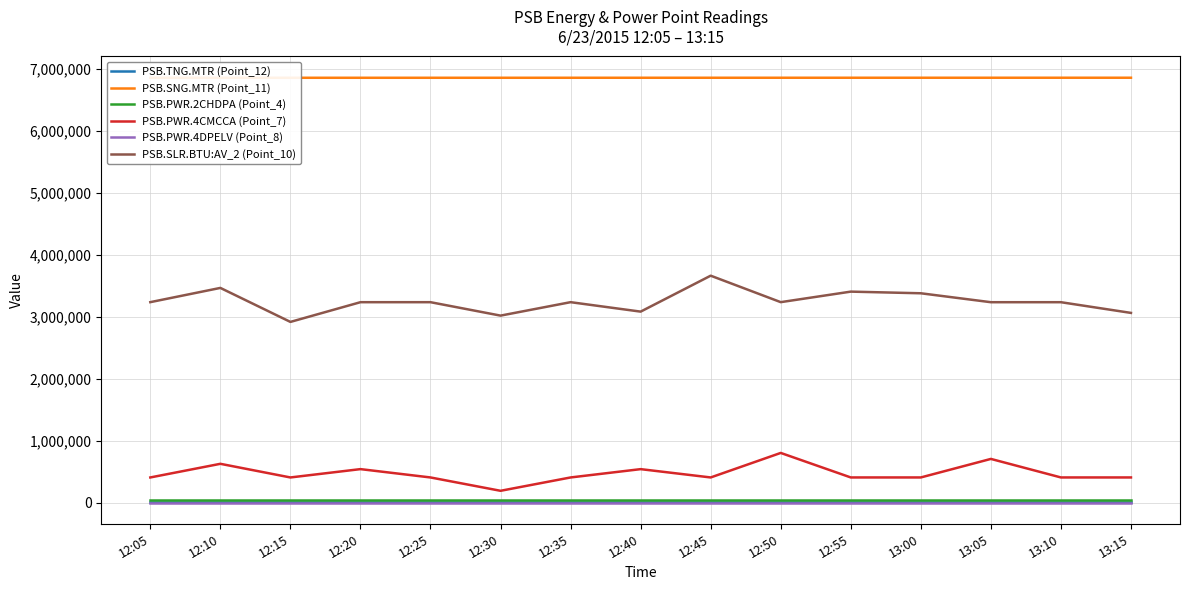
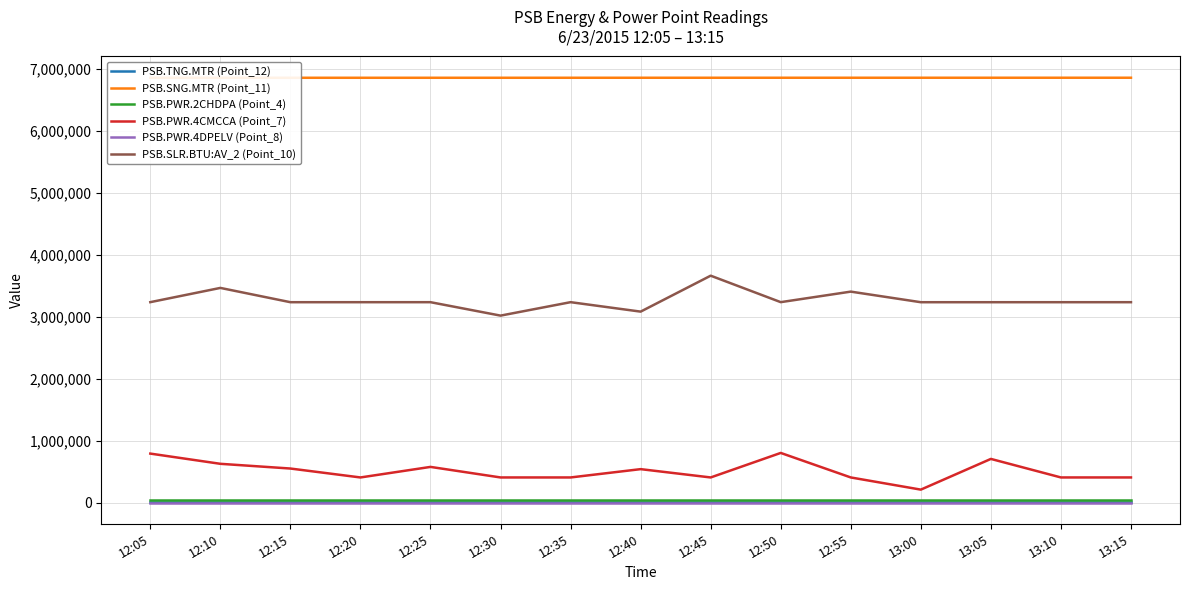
  {
    "PSB.SNG.MTR (Point_11)": {
      "12:20": "6,900,000",
      "12:25": "6,900,000",
      "12:30": "6,900,000",
      "12:35": "6,900,000",
      "12:40": "6,900,000",
      "12:45": "6,900,000",
      "12:50": "6,900,000",
      "12:55": "6,900,000",
      "13:00": "6,900,000",
      "13:05": "6,900,000",
      "13:10": "6,900,000",
      "13:15": "6,900,000"
    },
    "PSB.PWR.4CMCCA (Point_7)": {
-     "12:05": "400,000",
+     "12:05": "800,000",
      "12:10": "600,000",
-     "12:15": "400,000",
-     "12:20": "500,000",
-     "12:25": "400,000",
-     "12:30": "200,000",
+     "12:15": "600,000",
+     "12:20": "400,000",
+     "12:25": "600,000",
+     "12:30": "400,000",
      "12:35": "400,000",
      "12:40": "500,000",
      "12:45": "400,000",
      "12:50": "800,000",
      "12:55": "400,000",
-     "13:00": "400,000",
+     "13:00": "200,000",
      "13:05": "700,000",
      "13:10": "400,000",
      "13:15": "400,000"
    },
    "PSB.SLR.BTU:AV_2 (Point_10)": {
      "12:05": "3,200,000",
      "12:10": "3,500,000",
-     "12:15": "2,900,000",
+     "12:15": "3,200,000",
      "12:20": "3,200,000",
      "12:25": "3,200,000",
      "12:30": "3,000,000",
      "12:35": "3,200,000",
      "12:40": "3,100,000",
      "12:45": "3,700,000",
      "12:50": "3,200,000",
      "12:55": "3,400,000",
-     "13:00": "3,400,000",
+     "13:00": "3,200,000",
      "13:05": "3,200,000",
      "13:10": "3,200,000",
-     "13:15": "3,100,000"
+     "13:15": "3,200,000"
    }
  }
